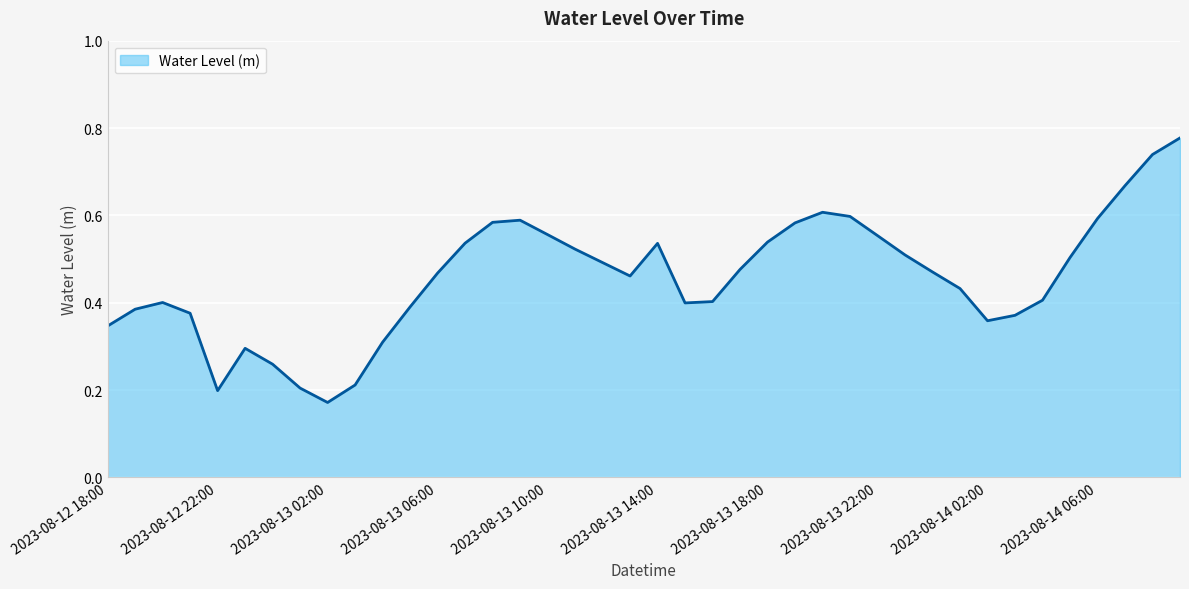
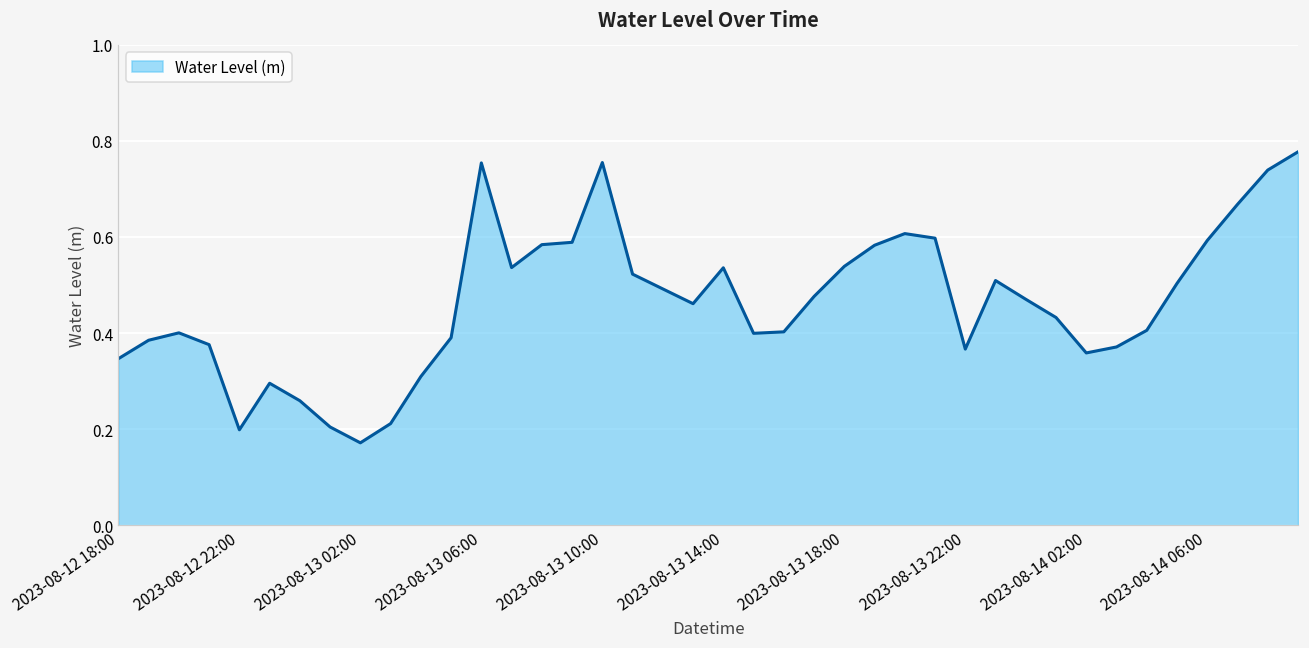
  {
    "2023-08-12 18:00": 0.35,
    "2023-08-12 22:00": 0.20,
    "2023-08-13 02:00": 0.17,
-   "2023-08-13 06:00": 0.47,
-   "2023-08-13 10:00": 0.56,
+   "2023-08-13 06:00": 0.75,
+   "2023-08-13 10:00": 0.75,
    "2023-08-13 14:00": 0.54,
    "2023-08-13 18:00": 0.54,
-   "2023-08-13 22:00": 0.55,
+   "2023-08-13 22:00": 0.37,
    "2023-08-14 02:00": 0.36,
    "2023-08-14 06:00": 0.59
  }
